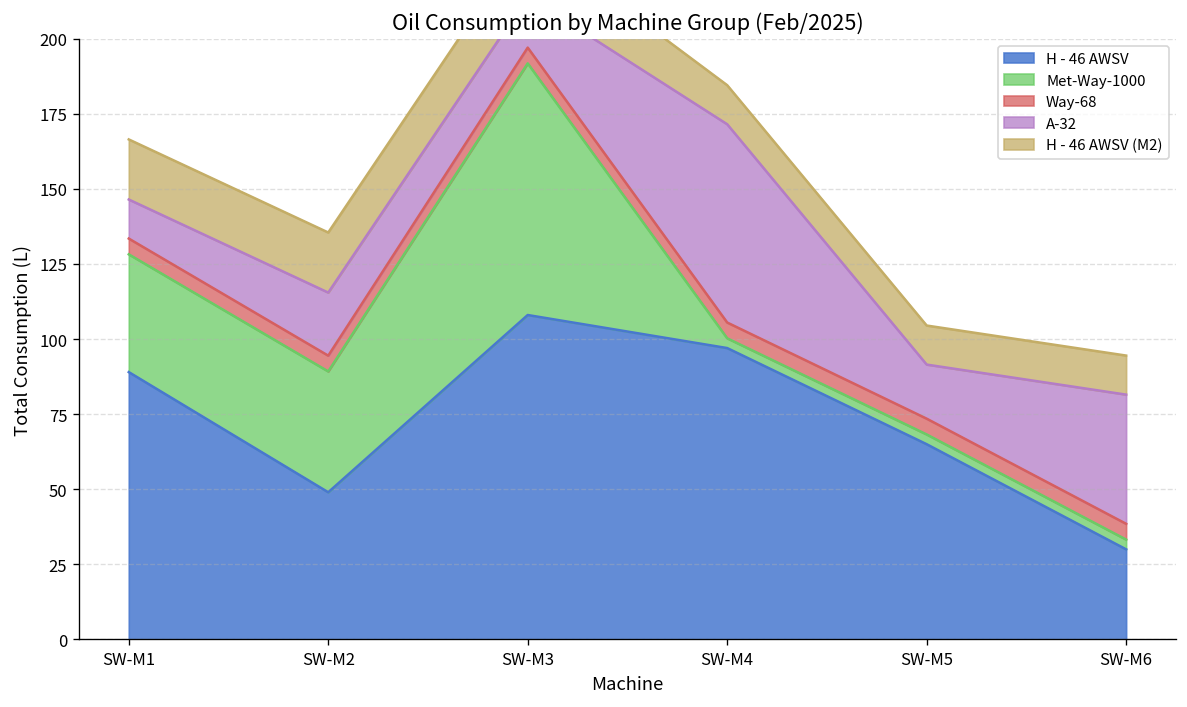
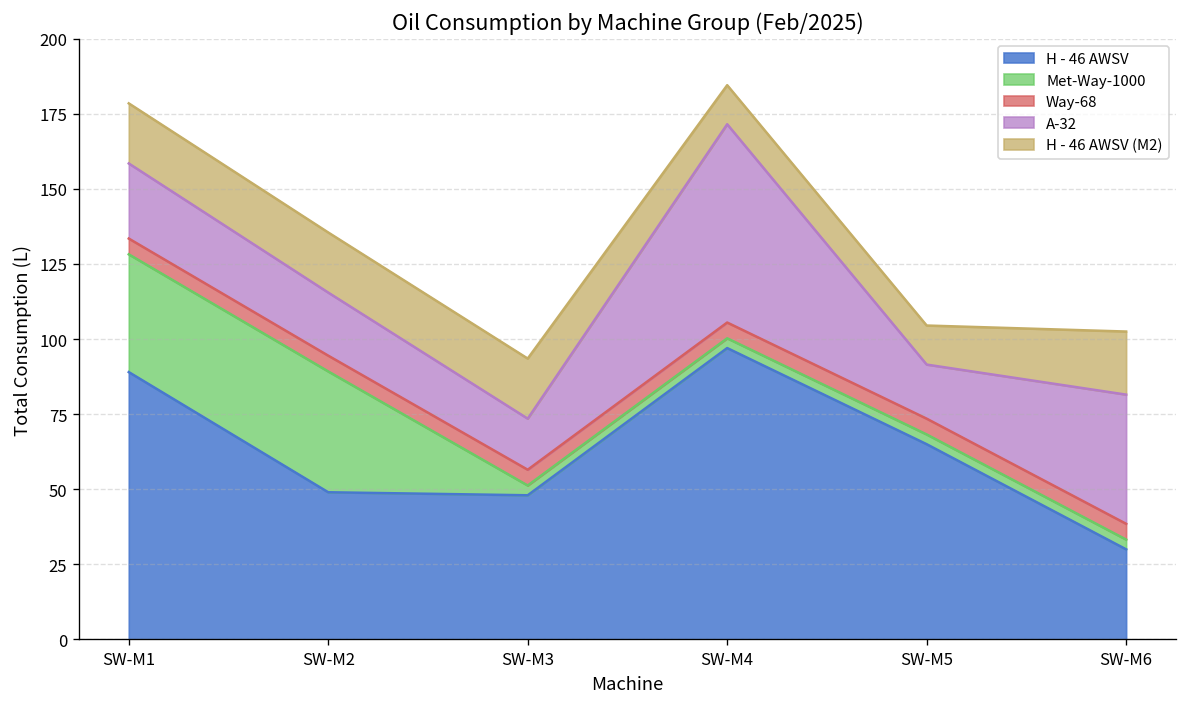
  {
    "H - 46 AWSV": {
      "SW-M1": 89,
      "SW-M2": 49,
-     "SW-M3": 108,
+     "SW-M3": 48,
      "SW-M4": 97,
      "SW-M5": 65,
      "SW-M6": 30
    },
    "Met-Way-1000": {
      "SW-M1": 39,
      "SW-M2": 40,
-     "SW-M3": 84,
+     "SW-M3": 3,
      "SW-M4": 3,
      "SW-M5": 3,
      "SW-M6": 3
    },
    "Way-68": {
      "SW-M1": 5,
      "SW-M2": 5,
      "SW-M3": 5,
      "SW-M4": 5,
      "SW-M5": 5,
      "SW-M6": 5
    },
    "A-32": {
-     "SW-M1": 13,
+     "SW-M1": 25,
      "SW-M2": 21,
      "SW-M4": 66,
      "SW-M5": 18,
      "SW-M6": 43
    },
    "H - 46 AWSV (M2)": {
      "SW-M1": 20,
      "SW-M2": 20,
      "SW-M4": 13,
      "SW-M5": 13,
-     "SW-M6": 13
+     "SW-M6": 21
    }
  }
